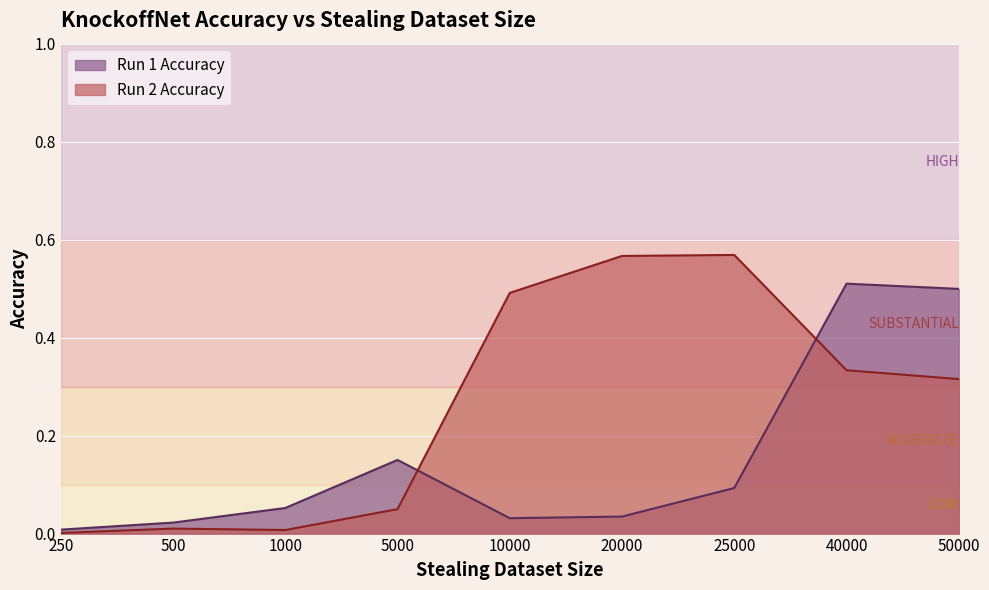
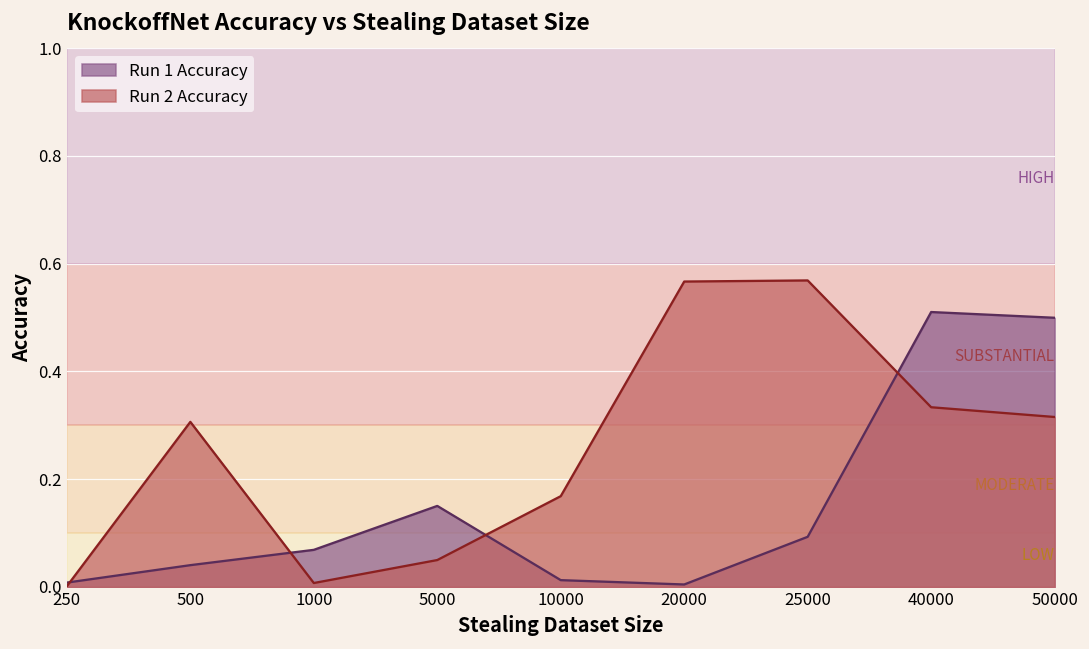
  {
    "Run 1 Accuracy": {
      "250": 0.01,
-     "500": 0.02,
-     "1000": 0.05,
+     "500": 0.04,
+     "1000": 0.07,
      "5000": 0.15,
-     "10000": 0.03,
-     "20000": 0.03,
+     "10000": 0.01,
+     "20000": 0.00,
      "25000": 0.09,
      "40000": 0.51,
      "50000": 0.50
    },
    "Run 2 Accuracy": {
      "250": 0.00,
-     "500": 0.01,
+     "500": 0.31,
      "1000": 0.01,
      "5000": 0.05,
-     "10000": 0.49,
+     "10000": 0.17,
      "20000": 0.57,
      "25000": 0.57,
      "40000": 0.33,
      "50000": 0.32
    }
  }
